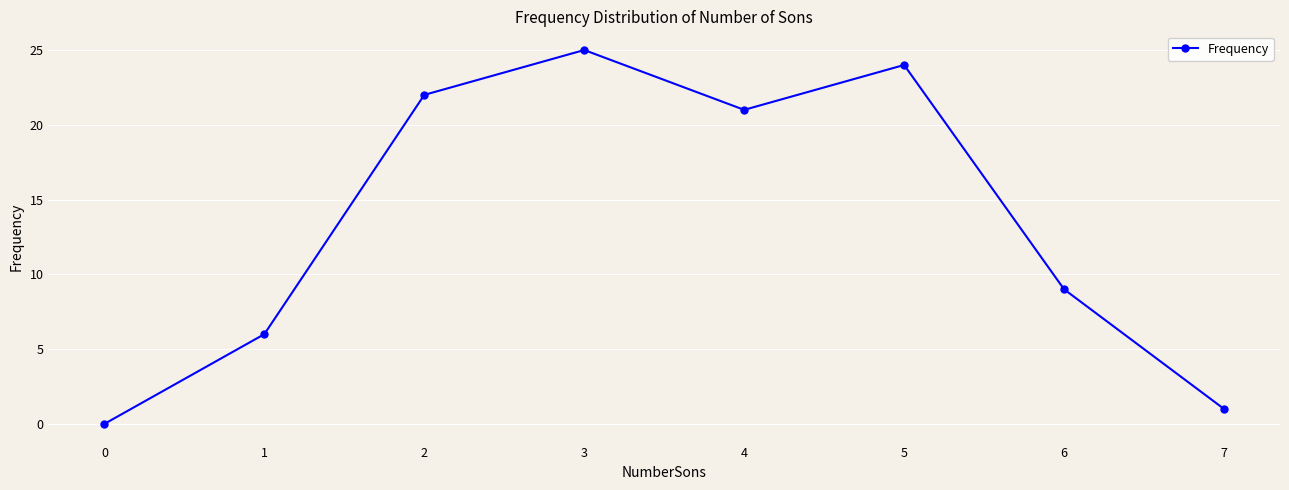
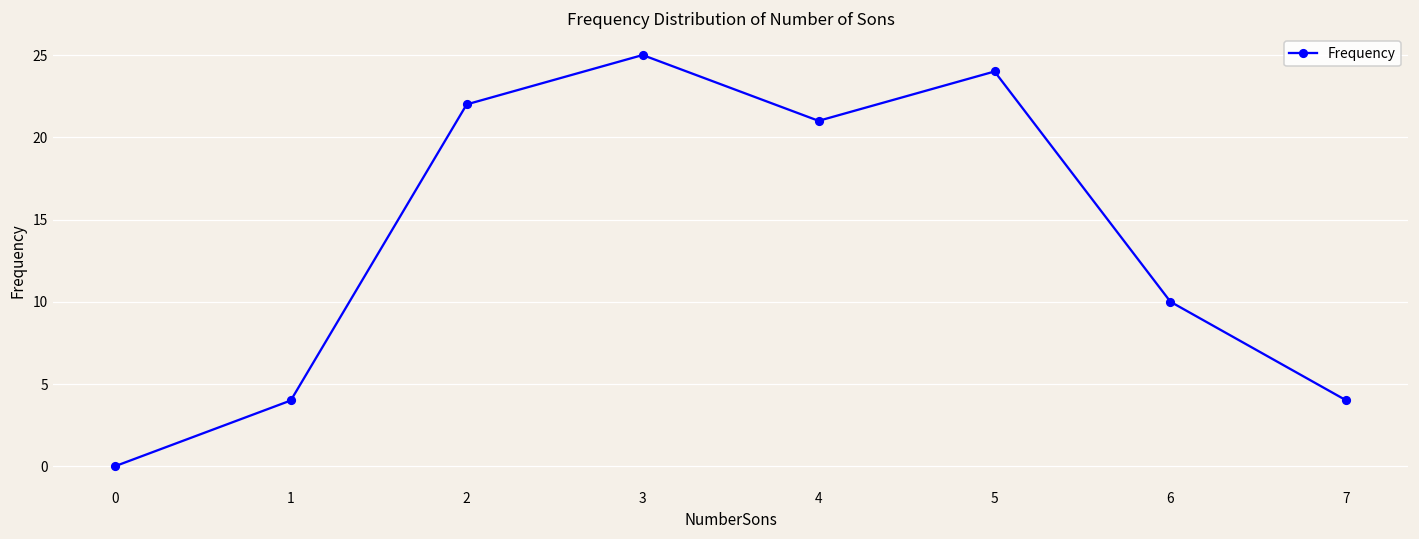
  {
    "0": 0,
-   "1": 6,
+   "1": 4,
    "2": 22,
    "3": 25,
    "4": 21,
    "5": 24,
-   "6": 9,
-   "7": 1
+   "6": 10,
+   "7": 4
  }
